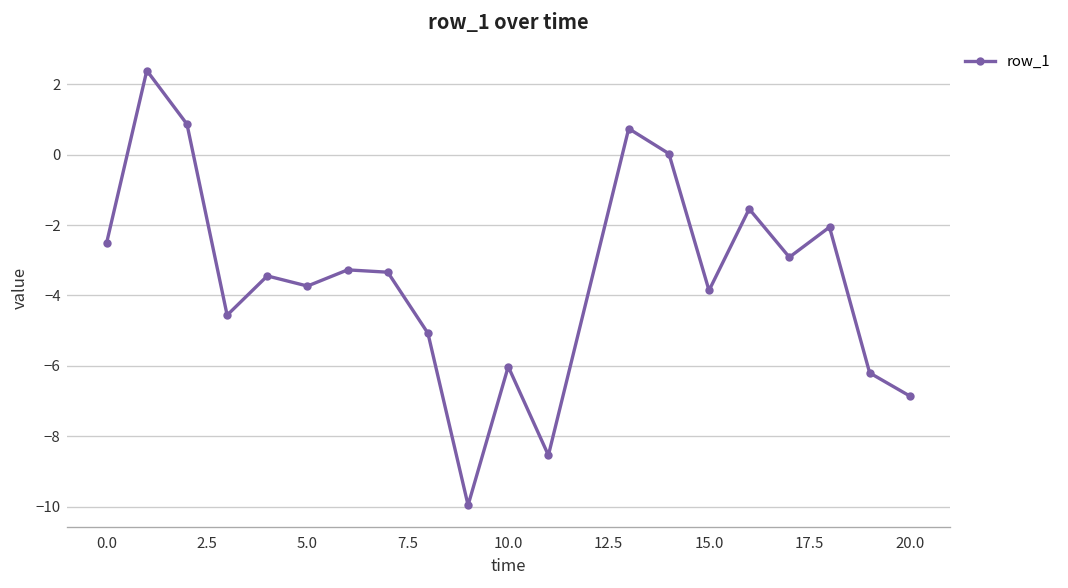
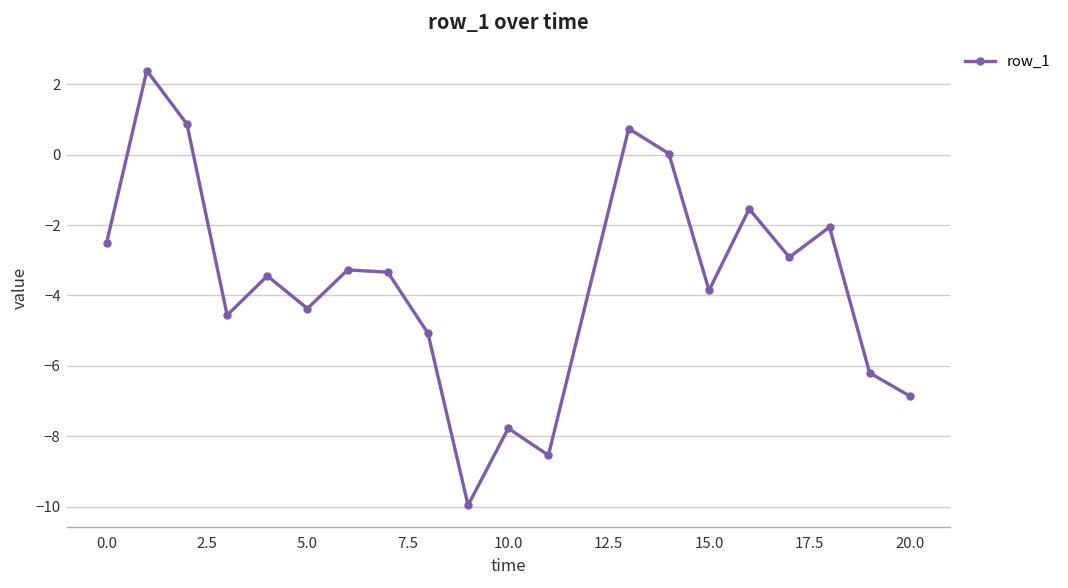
  {
    "0.0": -2.5,
-   "5.0": -3.7,
-   "10.0": -6.0,
+   "5.0": -4.4,
+   "10.0": -7.8,
    "15.0": -3.9,
    "20.0": -6.9
  }
